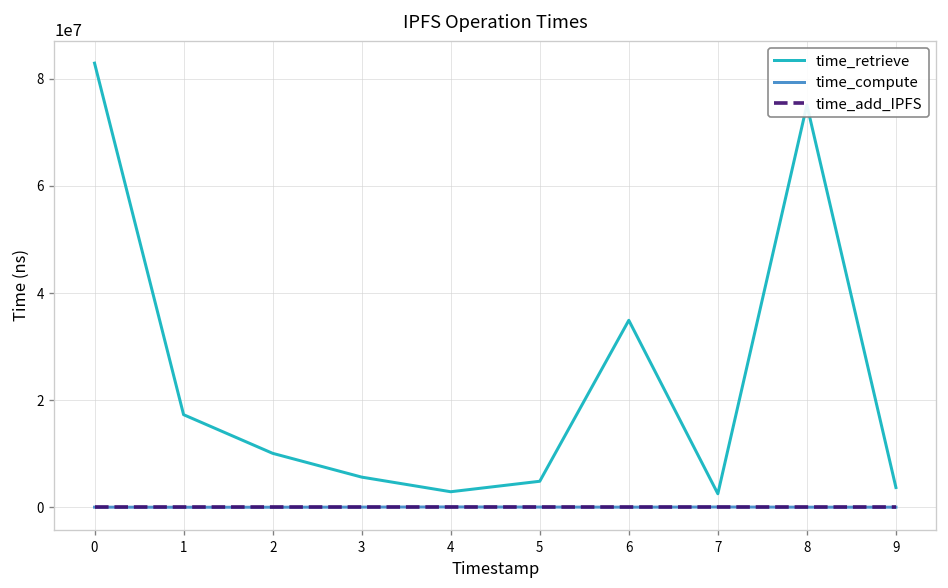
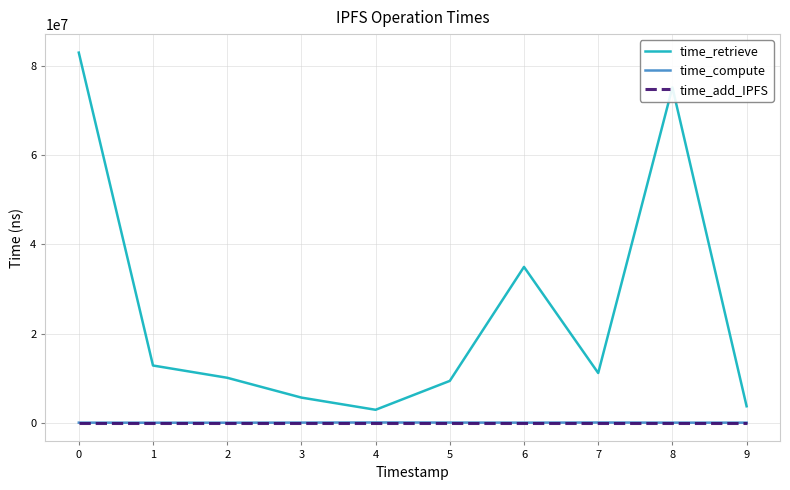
  {
    "time_retrieve": {
      "0": 83000000,
-     "1": 17000000,
+     "1": 13000000,
      "2": 10000000,
      "3": 6000000,
      "4": 3000000,
-     "5": 5000000,
+     "5": 9000000,
      "6": 35000000,
-     "7": 3000000,
+     "7": 11000000,
      "9": 4000000
    }
  }
